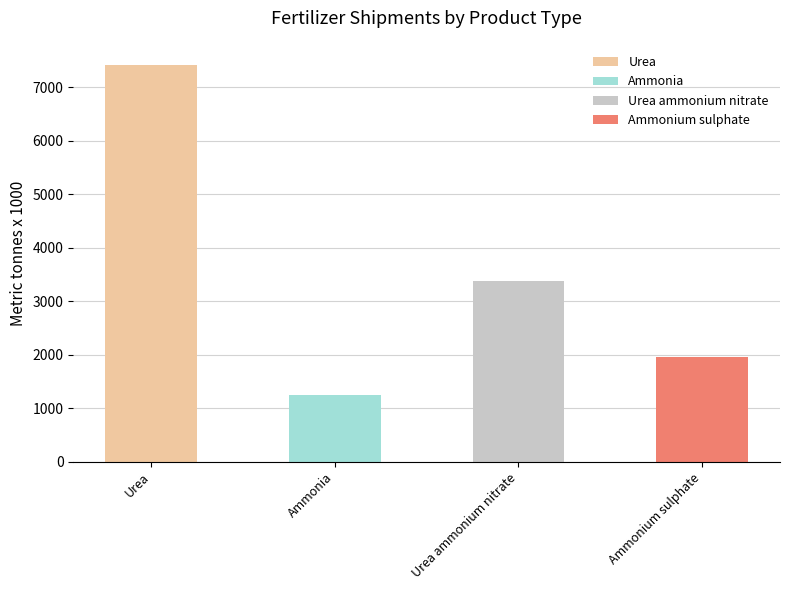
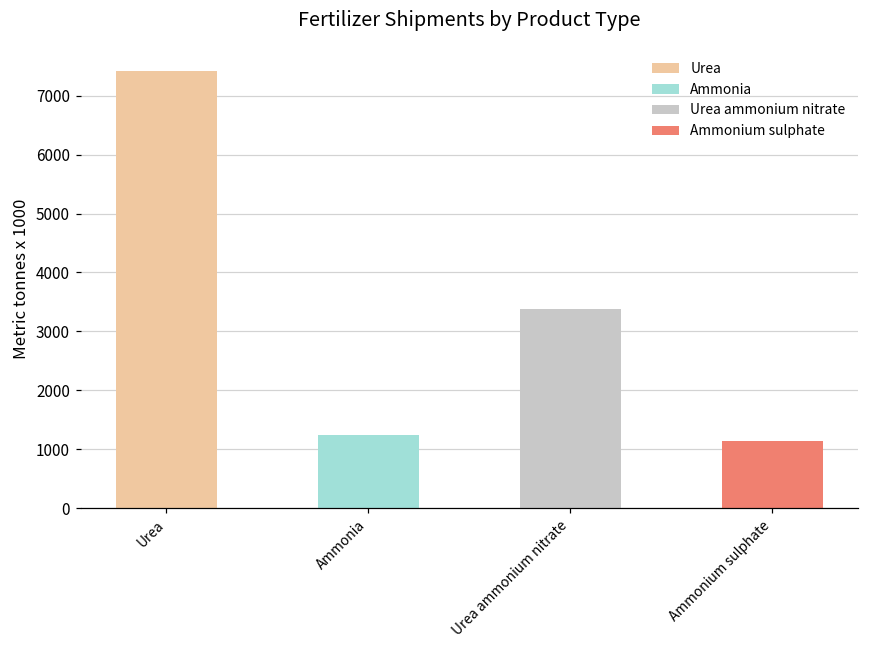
  {
    "Urea": 7400,
    "Ammonia": 1200,
    "Urea ammonium nitrate": 3400,
-   "Ammonium sulphate": 2000
+   "Ammonium sulphate": 1100
  }
